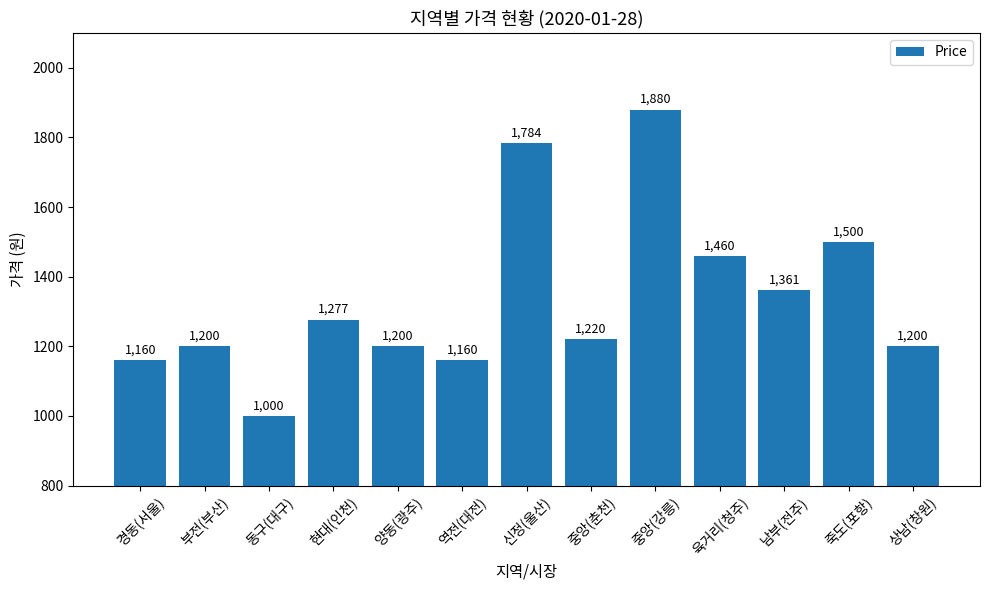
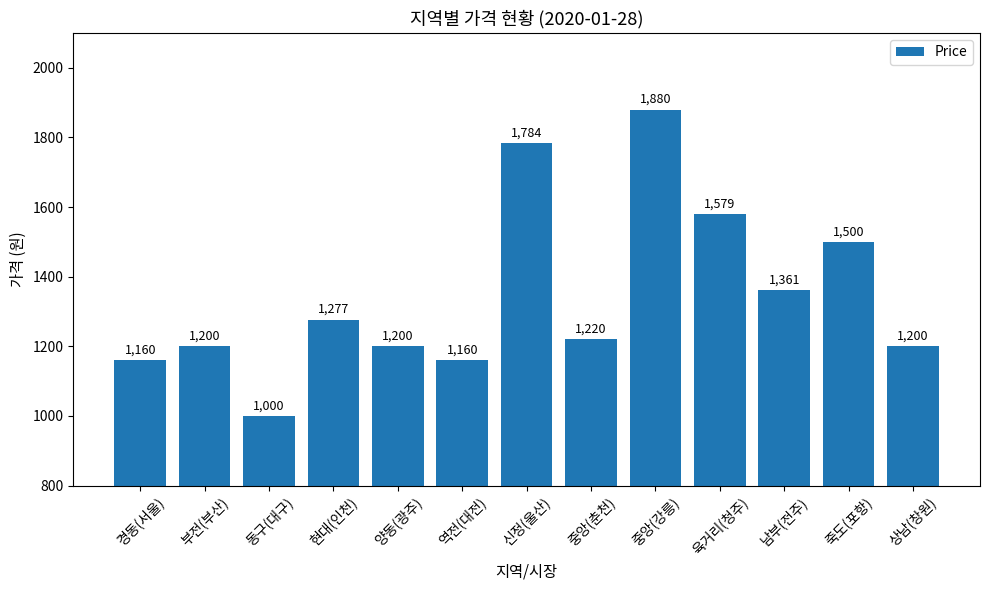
  {
    "경동(서울)": "1,160",
    "부전(부산)": "1,200",
    "동구(대구)": "1,000",
    "현대(인천)": "1,277",
    "양동(광주)": "1,200",
    "역전(대전)": "1,160",
    "신정(울산)": "1,784",
    "중앙(춘천)": "1,220",
    "중앙(강릉)": "1,880",
-   "육거리(청주)": "1,460",
+   "육거리(청주)": "1,579",
    "남부(전주)": "1,361",
    "죽도(포항)": "1,500",
    "상남(창원)": "1,200"
  }
